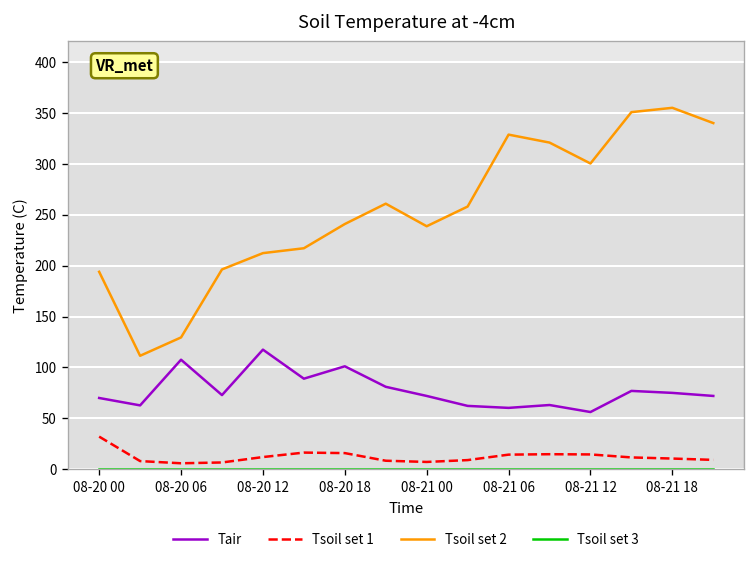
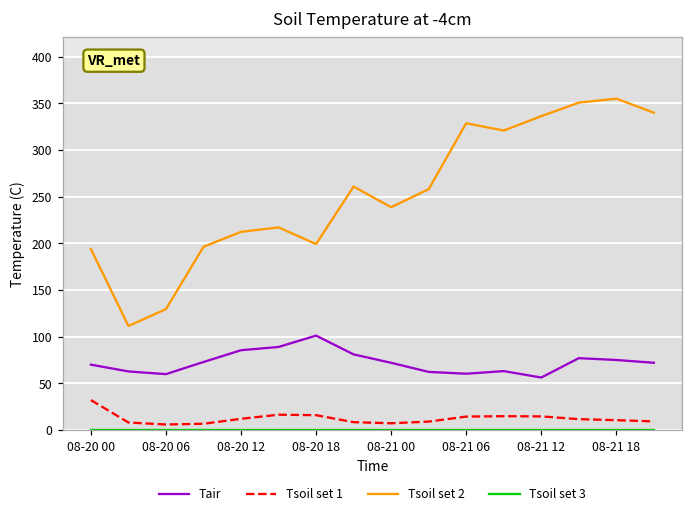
  {
    "Tair": {
      "08-20 00": 70,
-     "08-20 06": 110,
-     "08-20 12": 120,
+     "08-20 06": 60,
+     "08-20 12": 90,
      "08-20 18": 100,
      "08-21 00": 70,
      "08-21 06": 60,
      "08-21 12": 60,
      "08-21 18": 80
    },
    "Tsoil set 1": {
      "08-20 00": 30,
      "08-20 06": 10,
      "08-20 12": 10,
      "08-20 18": 20,
      "08-21 00": 10,
      "08-21 06": 10,
      "08-21 12": 10,
      "08-21 18": 10
    },
    "Tsoil set 2": {
      "08-20 00": 190,
      "08-20 06": 130,
      "08-20 12": 210,
-     "08-20 18": 240,
+     "08-20 18": 200,
      "08-21 00": 240,
      "08-21 06": 330,
-     "08-21 12": 300,
+     "08-21 12": 340,
      "08-21 18": 360
    },
    "Tsoil set 3": {
      "08-20 00": 0,
      "08-20 06": 0,
      "08-20 12": 0,
      "08-20 18": 0,
      "08-21 00": 0,
      "08-21 06": 0,
      "08-21 12": 0,
      "08-21 18": 0
    }
  }
